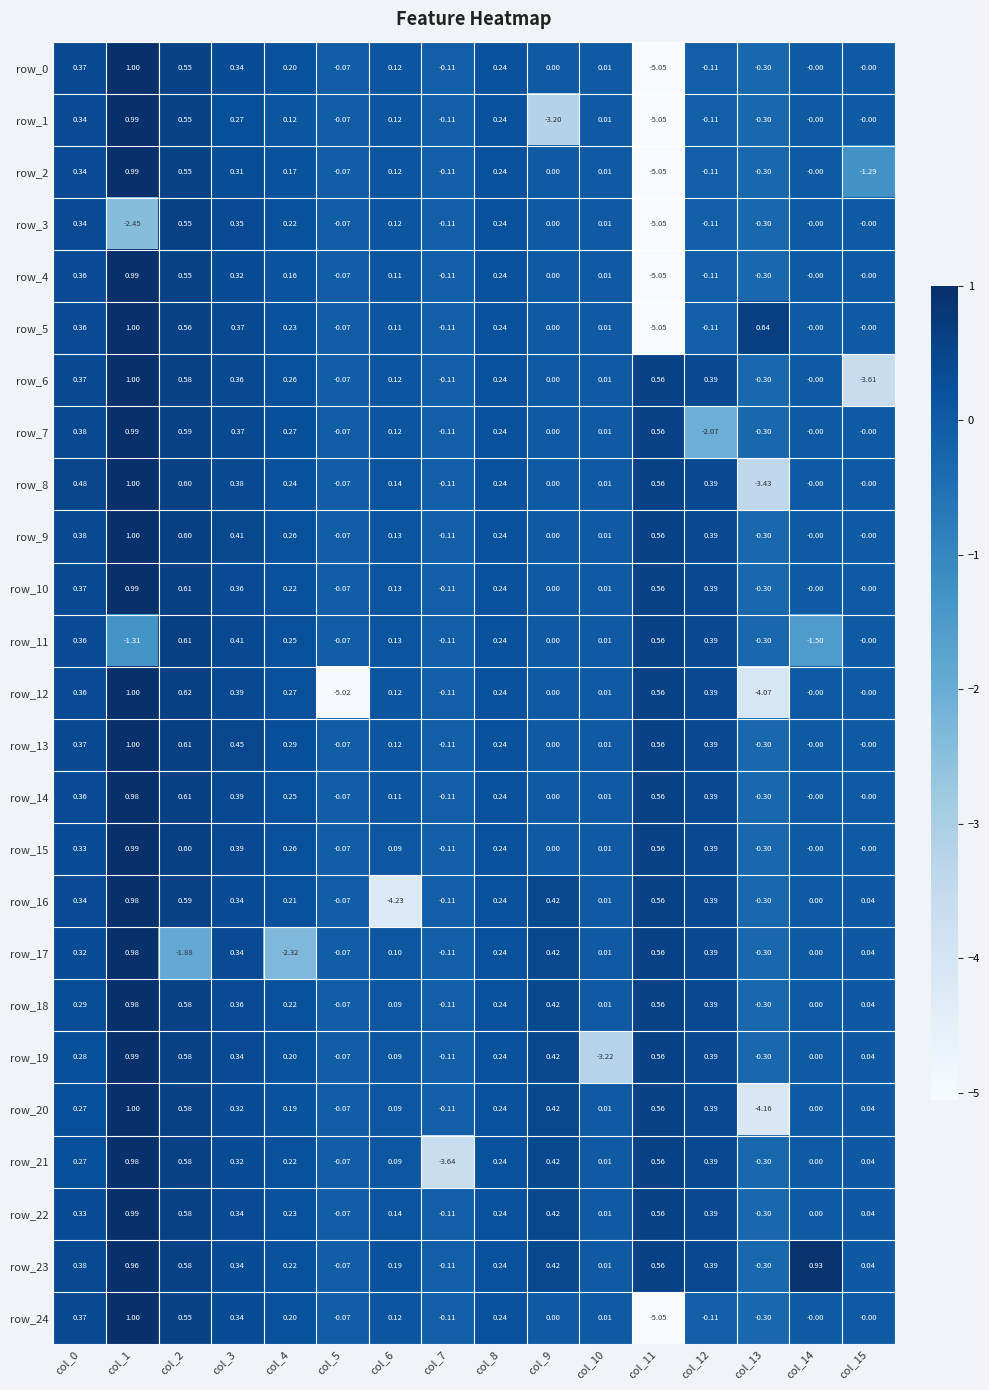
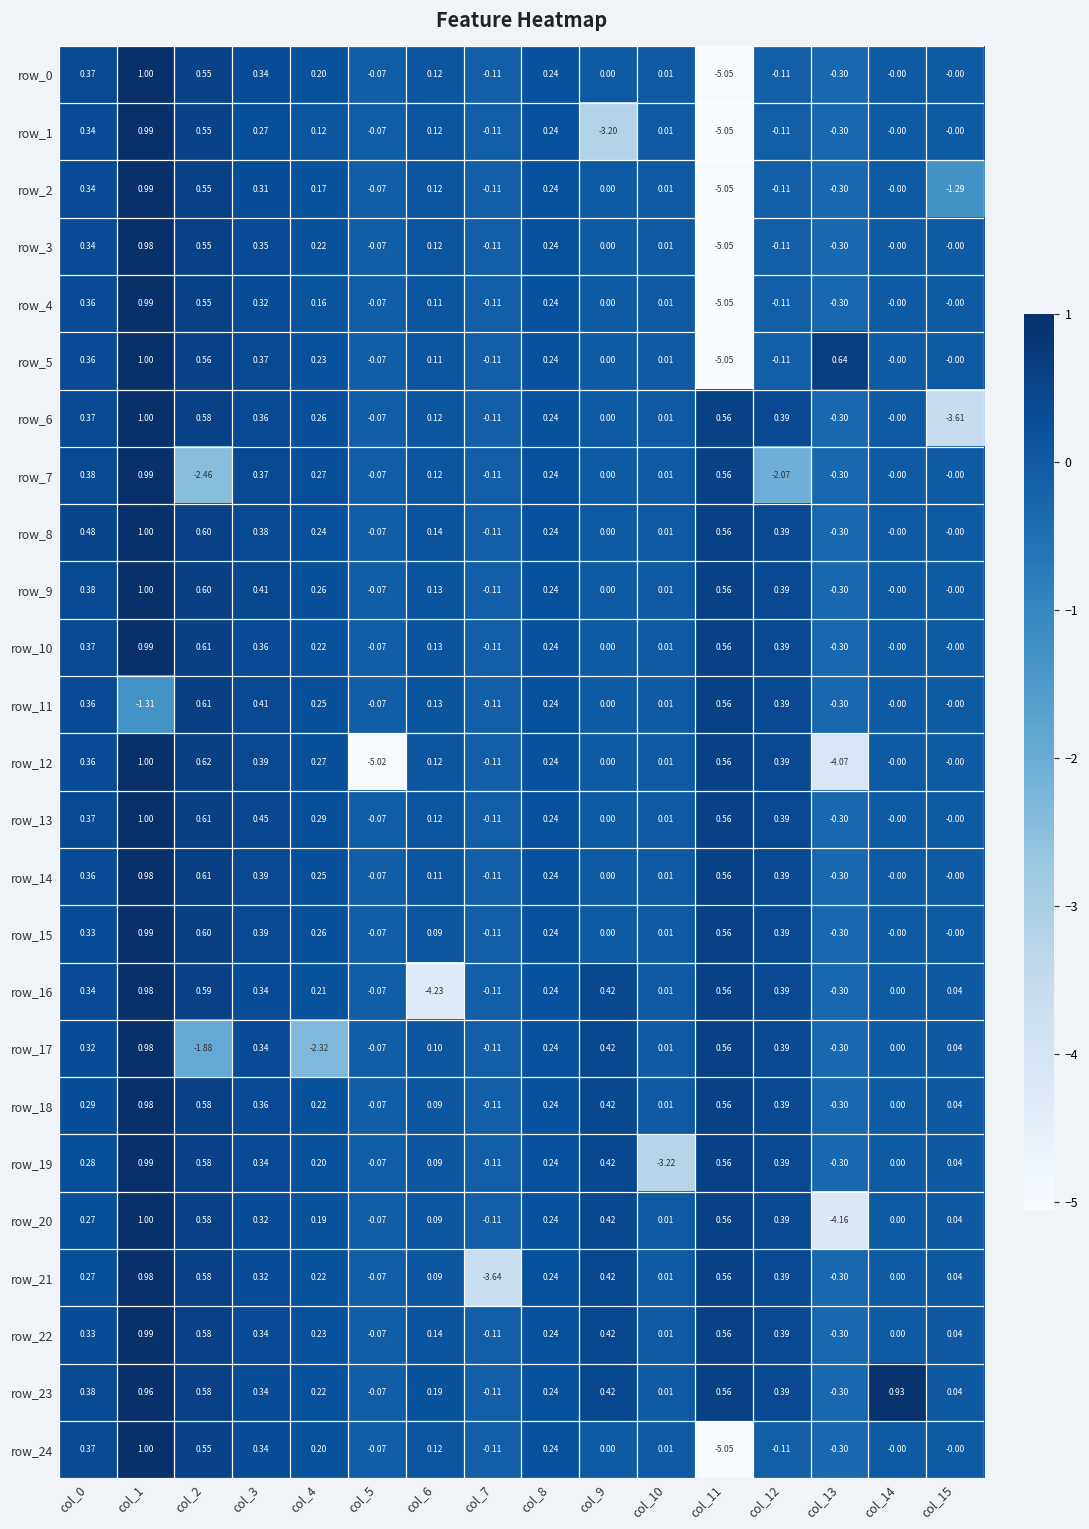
  {
    "row_3": {
      "col_0": 0.34,
-     "col_1": -2.45,
+     "col_1": 0.98,
      "col_2": 0.55,
      "col_3": 0.35,
      "col_4": 0.22,
      "col_5": -0.07,
      "col_6": 0.12,
      "col_7": -0.11,
      "col_8": 0.24,
      "col_9": 0.00,
      "col_10": 0.01,
      "col_11": -5.05,
      "col_12": -0.11,
      "col_13": -0.30,
      "col_14": -0.00,
      "col_15": -0.00
    },
    "row_7": {
      "col_0": 0.38,
      "col_1": 0.99,
-     "col_2": 0.59,
+     "col_2": -2.46,
      "col_3": 0.37,
      "col_4": 0.27,
      "col_5": -0.07,
      "col_6": 0.12,
      "col_7": -0.11,
      "col_8": 0.24,
      "col_9": 0.00,
      "col_10": 0.01,
      "col_11": 0.56,
      "col_12": -2.07,
      "col_13": -0.30,
      "col_14": -0.00,
      "col_15": -0.00
    },
    "row_8": {
      "col_0": 0.48,
      "col_1": 1.00,
      "col_2": 0.60,
      "col_3": 0.38,
      "col_4": 0.24,
      "col_5": -0.07,
      "col_6": 0.14,
      "col_7": -0.11,
      "col_8": 0.24,
      "col_9": 0.00,
      "col_10": 0.01,
      "col_11": 0.56,
      "col_12": 0.39,
-     "col_13": -3.43,
+     "col_13": -0.30,
      "col_14": -0.00,
      "col_15": -0.00
    },
    "row_11": {
      "col_0": 0.36,
      "col_1": -1.31,
      "col_2": 0.61,
      "col_3": 0.41,
      "col_4": 0.25,
      "col_5": -0.07,
      "col_6": 0.13,
      "col_7": -0.11,
      "col_8": 0.24,
      "col_9": 0.00,
      "col_10": 0.01,
      "col_11": 0.56,
      "col_12": 0.39,
      "col_13": -0.30,
-     "col_14": -1.50,
+     "col_14": -0.00,
      "col_15": -0.00
    }
  }
